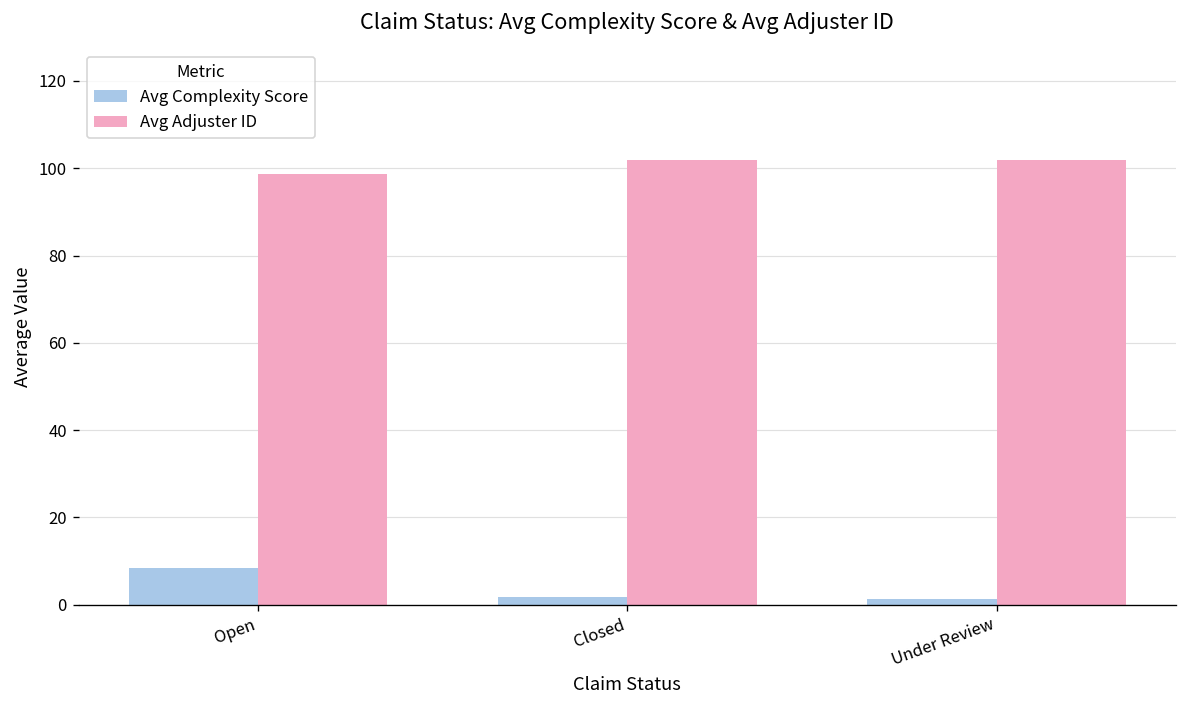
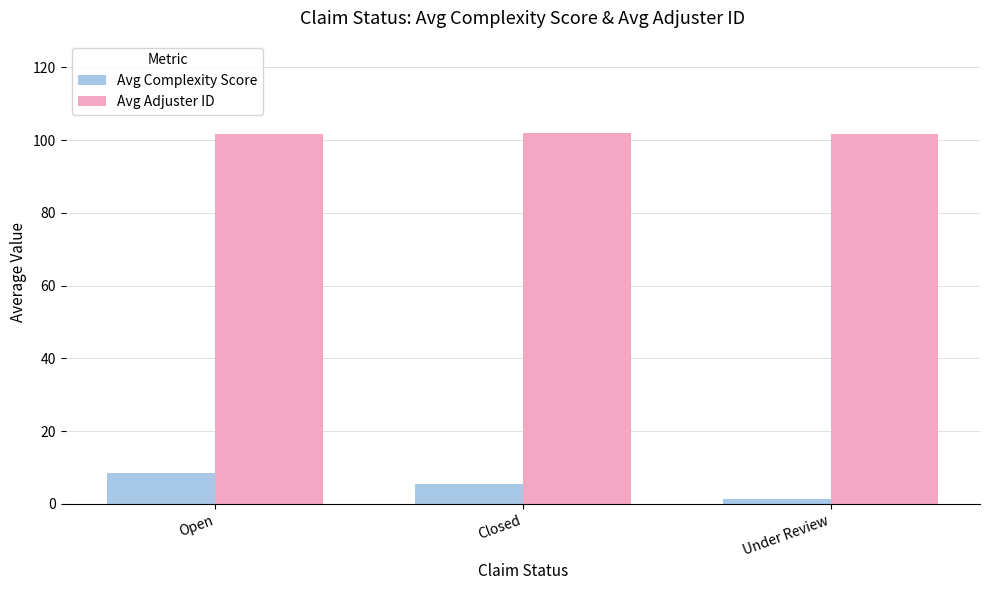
  {
    "Avg Complexity Score": {
      "Open": 8,
-     "Closed": 2,
+     "Closed": 6,
      "Under Review": 1
    },
    "Avg Adjuster ID": {
-     "Open": 99,
+     "Open": 102,
      "Closed": 102,
      "Under Review": 102
    }
  }
